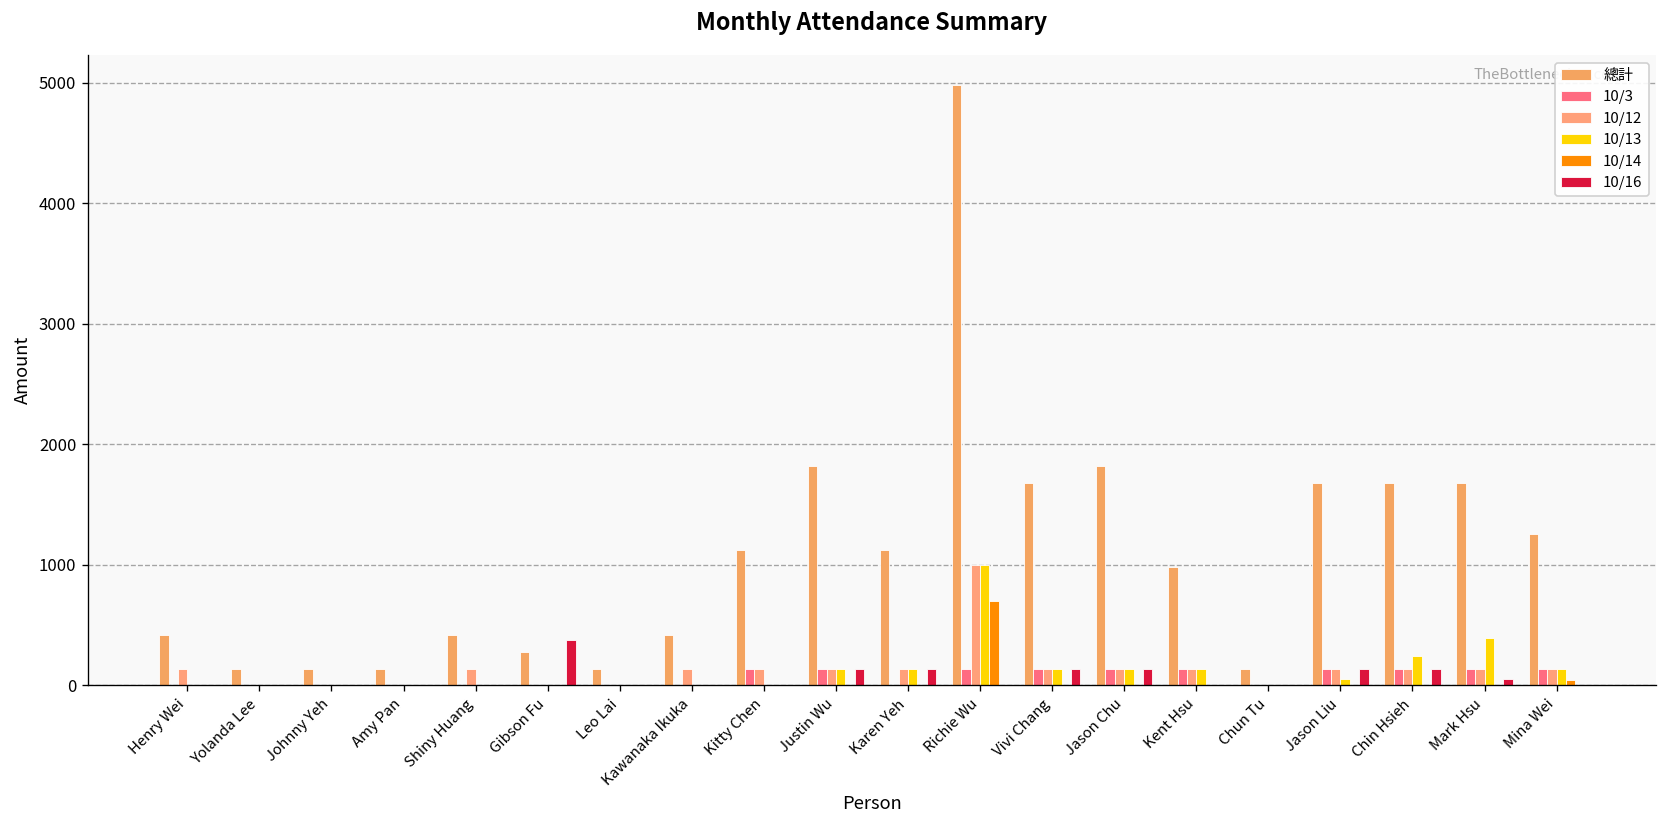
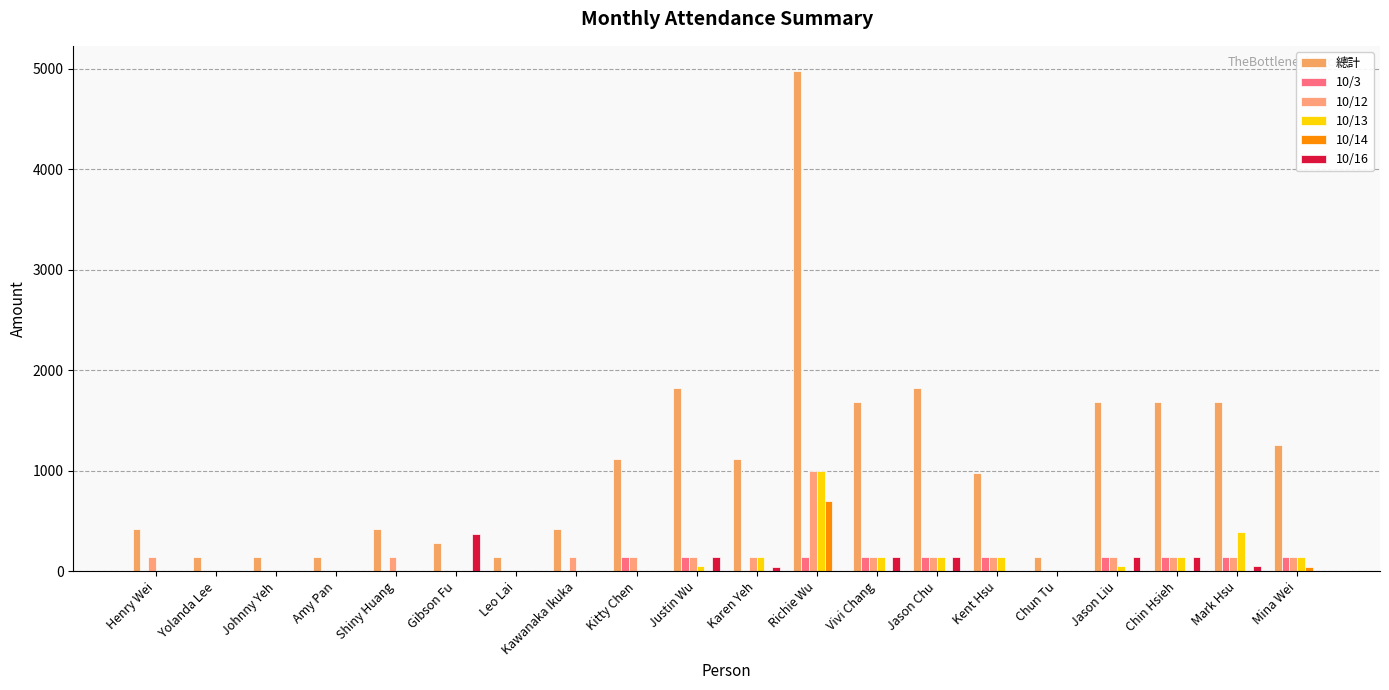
  {
    "10/13": {
      "Henry Wei": 0,
      "Yolanda Lee": 0,
      "Johnny Yeh": 0,
      "Amy Pan": 0,
      "Shiny Huang": 0,
      "Gibson Fu": 0,
      "Leo Lai": 0,
      "Kawanaka Ikuka": 0,
      "Kitty Chen": 0,
-     "Justin Wu": 140,
+     "Justin Wu": 50,
      "Karen Yeh": 140,
      "Richie Wu": 1000,
      "Vivi Chang": 140,
      "Jason Chu": 140,
      "Kent Hsu": 140,
      "Chun Tu": 0,
      "Jason Liu": 50,
-     "Chin Hsieh": 250,
+     "Chin Hsieh": 140,
      "Mark Hsu": 390,
      "Mina Wei": 140
    },
    "10/14": {
      "Henry Wei": 0,
      "Yolanda Lee": 0,
      "Johnny Yeh": 0,
      "Amy Pan": 0,
      "Shiny Huang": 0,
      "Gibson Fu": 0,
      "Leo Lai": 0,
      "Kawanaka Ikuka": 0,
      "Kitty Chen": 0,
      "Justin Wu": 0,
      "Karen Yeh": 0,
      "Richie Wu": 700,
      "Vivi Chang": 0,
      "Jason Chu": 0,
      "Kent Hsu": 0,
      "Chun Tu": 0,
      "Jason Liu": 0,
      "Chin Hsieh": 0,
      "Mark Hsu": 0,
      "Mina Wei": 40
    },
    "10/16": {
      "Henry Wei": 0,
      "Yolanda Lee": 0,
      "Johnny Yeh": 0,
      "Amy Pan": 0,
      "Shiny Huang": 0,
      "Gibson Fu": 380,
      "Leo Lai": 0,
      "Kawanaka Ikuka": 0,
      "Kitty Chen": 0,
      "Justin Wu": 140,
-     "Karen Yeh": 140,
+     "Karen Yeh": 50,
      "Richie Wu": 0,
      "Vivi Chang": 140,
      "Jason Chu": 140,
      "Kent Hsu": 0,
      "Chun Tu": 0,
      "Jason Liu": 140,
      "Chin Hsieh": 140,
      "Mark Hsu": 60,
      "Mina Wei": 0
    }
  }
